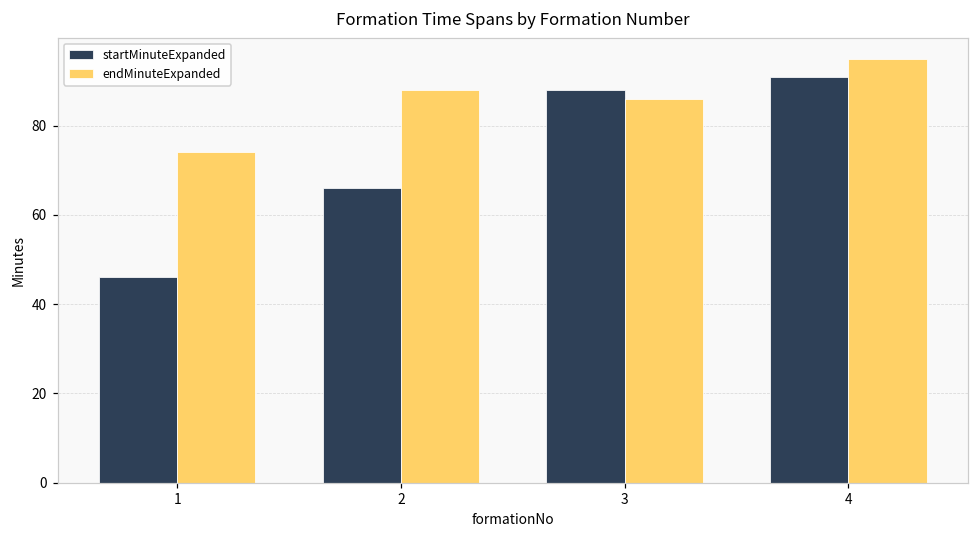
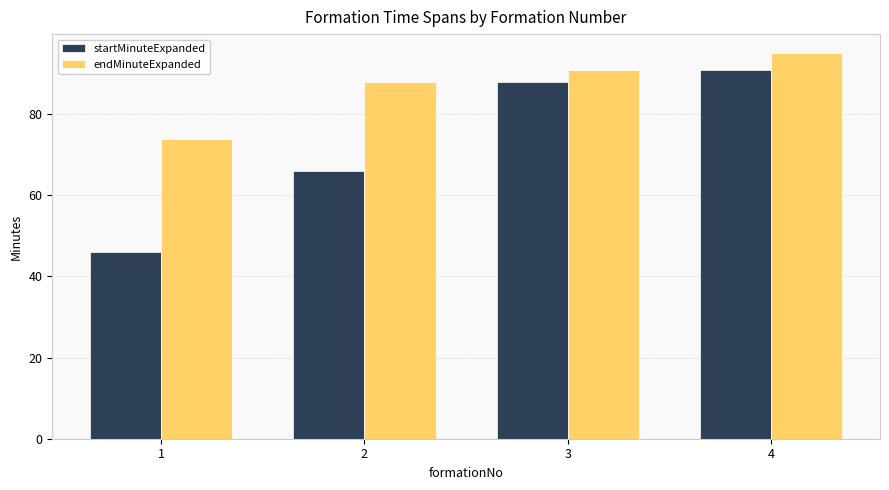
  {
    "startMinuteExpanded": {
      "1": 46,
      "2": 66,
      "3": 88,
      "4": 91
    },
    "endMinuteExpanded": {
      "1": 74,
      "2": 88,
-     "3": 86,
+     "3": 91,
      "4": 95
    }
  }
